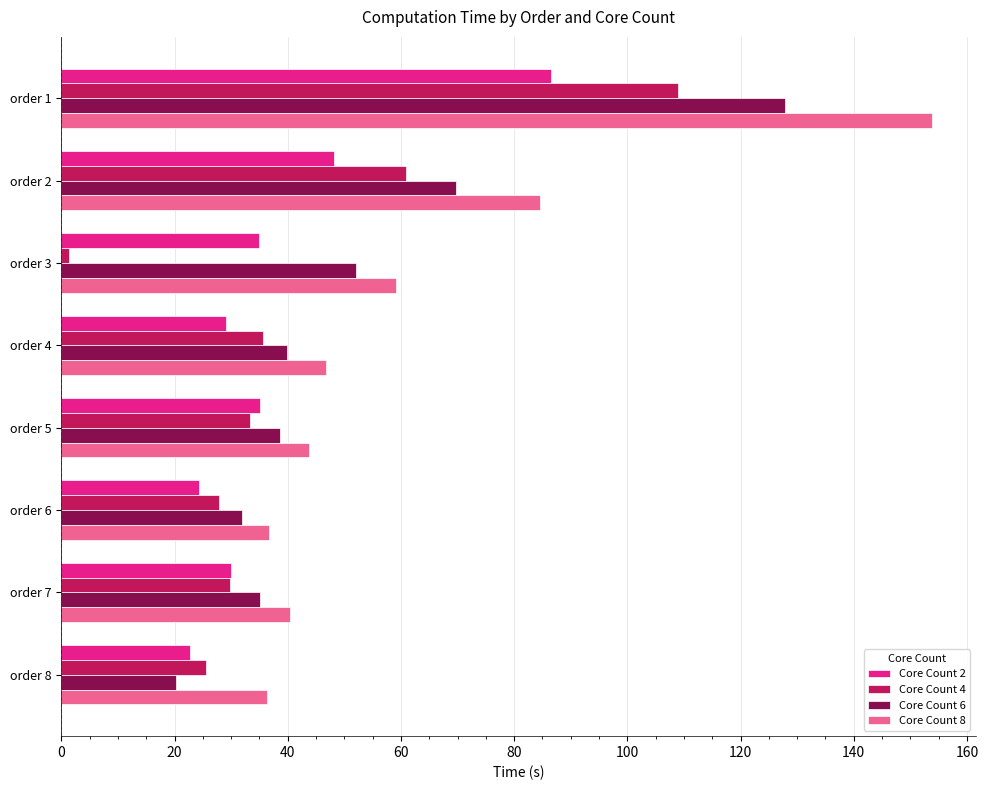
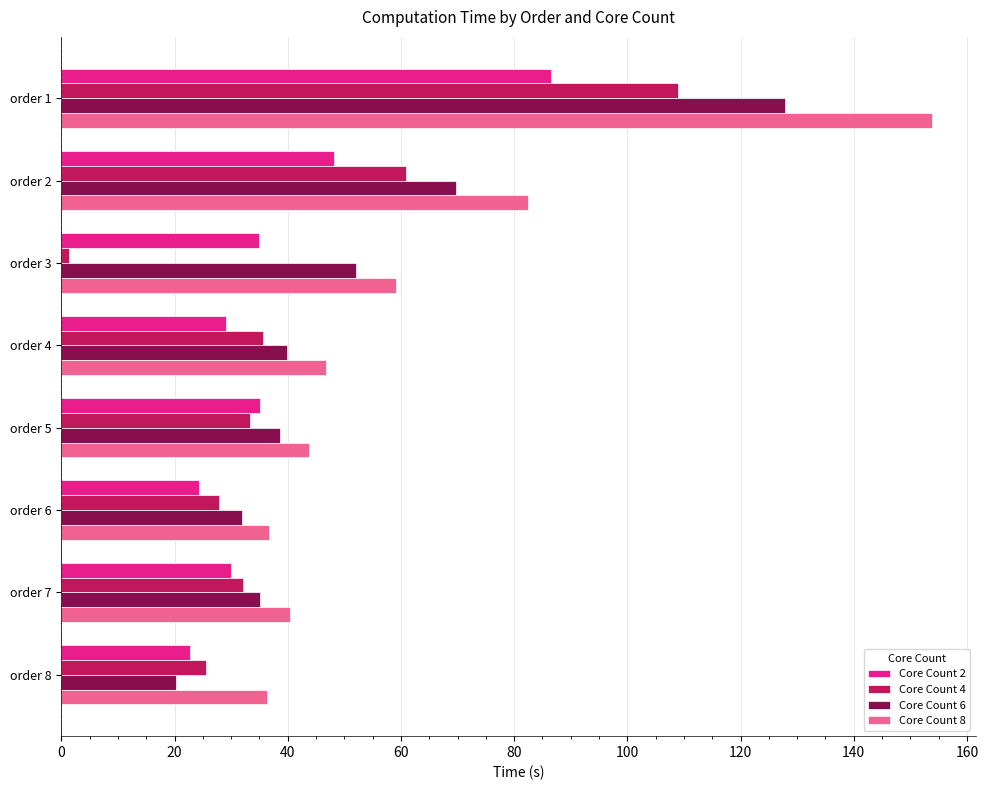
  {
    "Core Count 2": {
      "order 1": 86,
      "order 2": 48,
      "order 3": 35,
      "order 4": 29,
      "order 5": 35,
      "order 6": 24,
      "order 7": 30,
      "order 8": 23
    },
    "Core Count 4": {
      "order 1": 109,
      "order 2": 61,
      "order 3": 1,
      "order 4": 36,
      "order 5": 33,
      "order 6": 28,
-     "order 7": 30,
+     "order 7": 32,
      "order 8": 26
    },
    "Core Count 6": {
      "order 1": 128,
      "order 2": 70,
      "order 3": 52,
      "order 4": 40,
      "order 5": 39,
      "order 6": 32,
      "order 7": 35,
      "order 8": 20
    },
    "Core Count 8": {
      "order 1": 154,
-     "order 2": 85,
+     "order 2": 82,
      "order 3": 59,
      "order 4": 47,
      "order 5": 44,
      "order 6": 37,
      "order 7": 40,
      "order 8": 36
    }
  }
